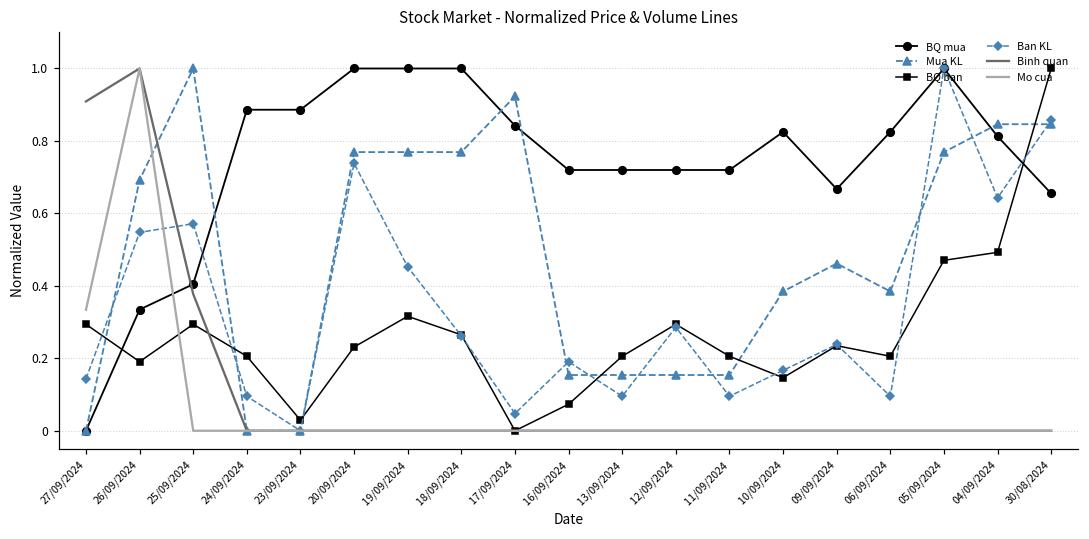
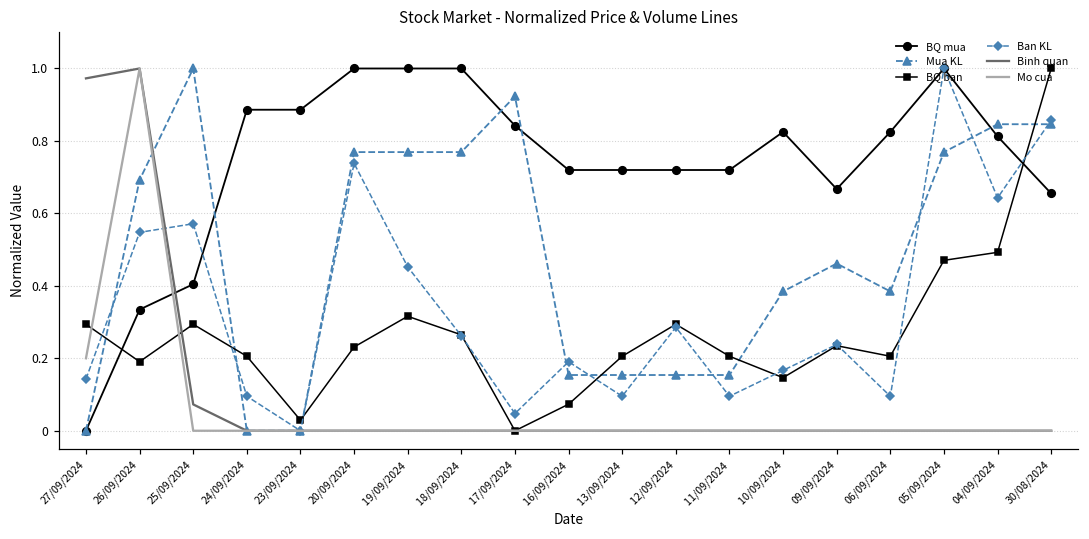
  {
    "Binh quan": {
-     "27/09/2024": 0.91,
-     "25/09/2024": 0.38
+     "27/09/2024": 0.97,
+     "25/09/2024": 0.07
    },
    "Mo cua": {
-     "27/09/2024": 0.33,
+     "27/09/2024": 0.20,
      "25/09/2024": 0.00
    }
  }
